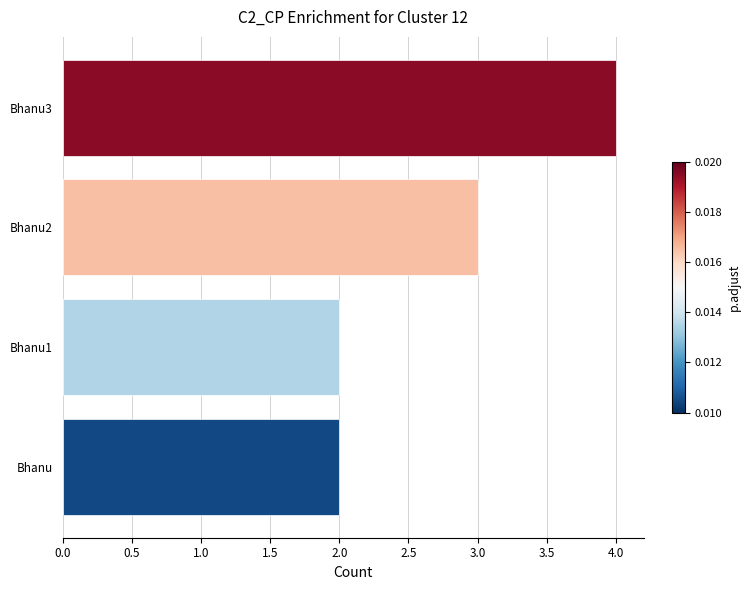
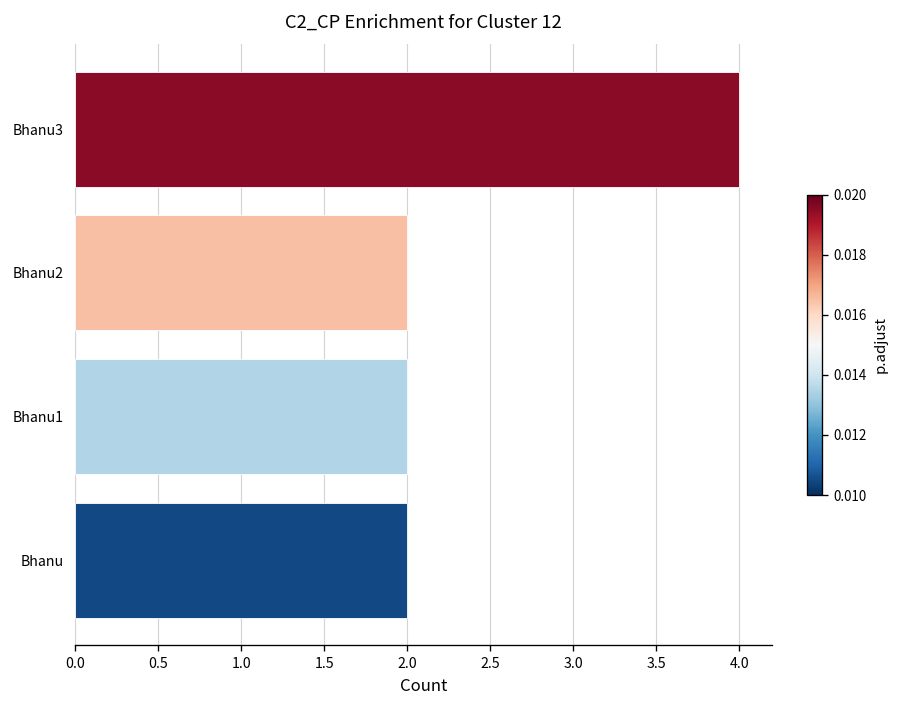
  {
    "Bhanu3": 4,
-   "Bhanu2": 3,
+   "Bhanu2": 2,
    "Bhanu1": 2,
    "Bhanu": 2
  }
